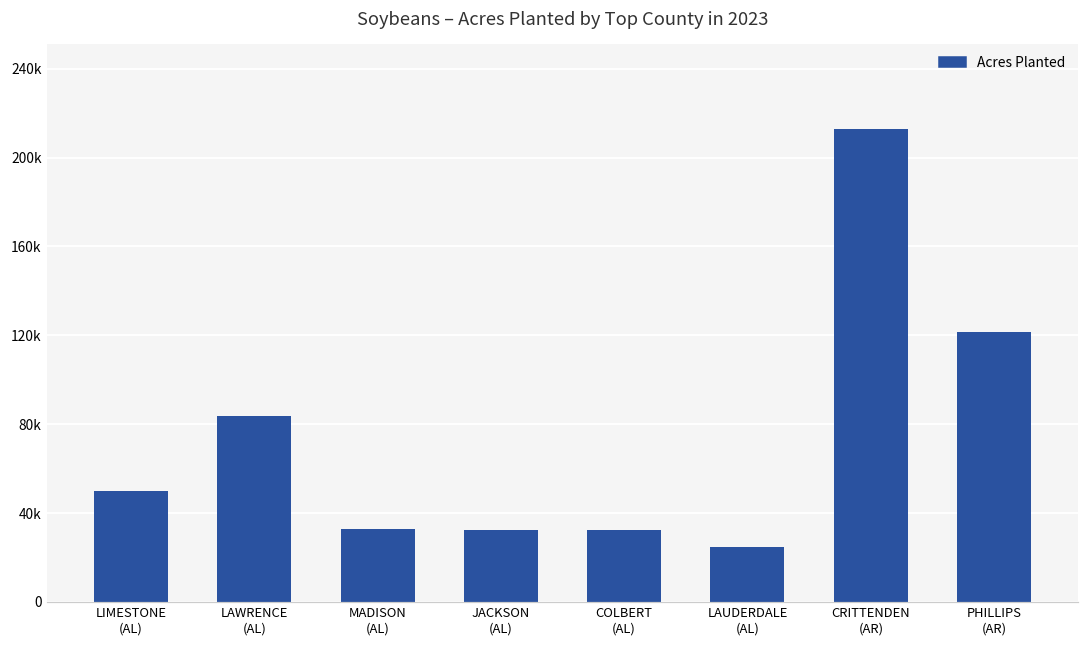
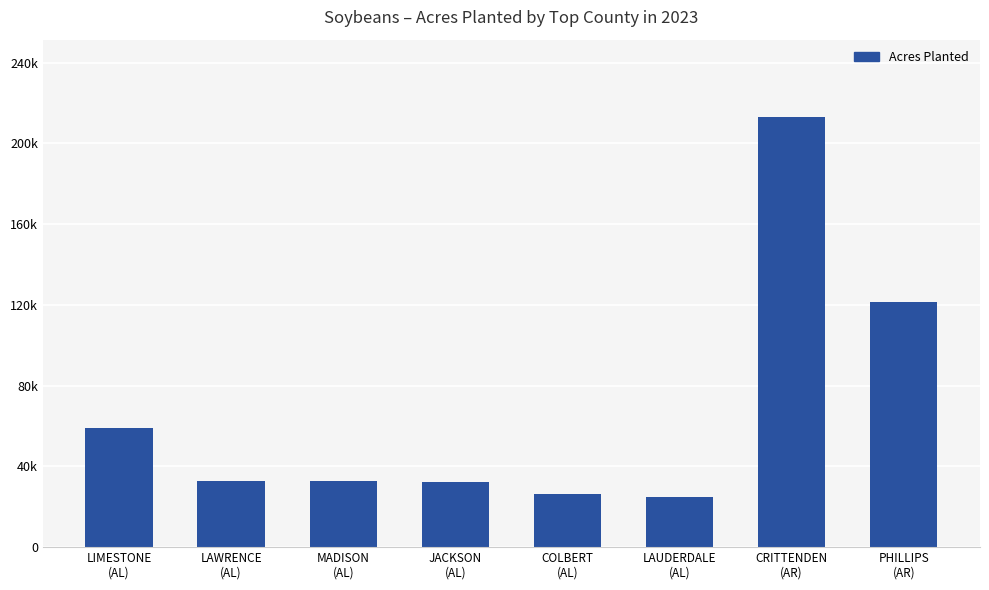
  {
-   "LIMESTONE (AL)": 50000,
-   "LAWRENCE (AL)": 83000,
+   "LIMESTONE (AL)": 59000,
+   "LAWRENCE (AL)": 33000,
    "MADISON (AL)": 33000,
    "JACKSON (AL)": 32000,
-   "COLBERT (AL)": 32000,
+   "COLBERT (AL)": 26000,
    "LAUDERDALE (AL)": 25000,
    "CRITTENDEN (AR)": 213000,
    "PHILLIPS (AR)": 121000
  }
